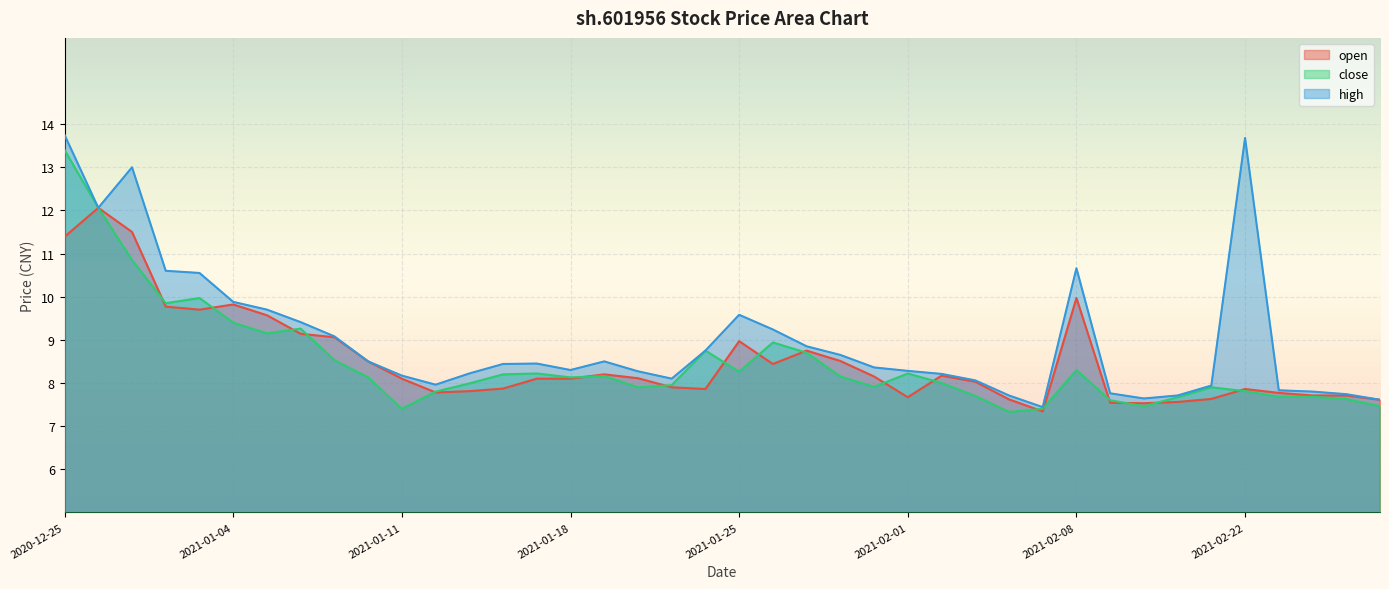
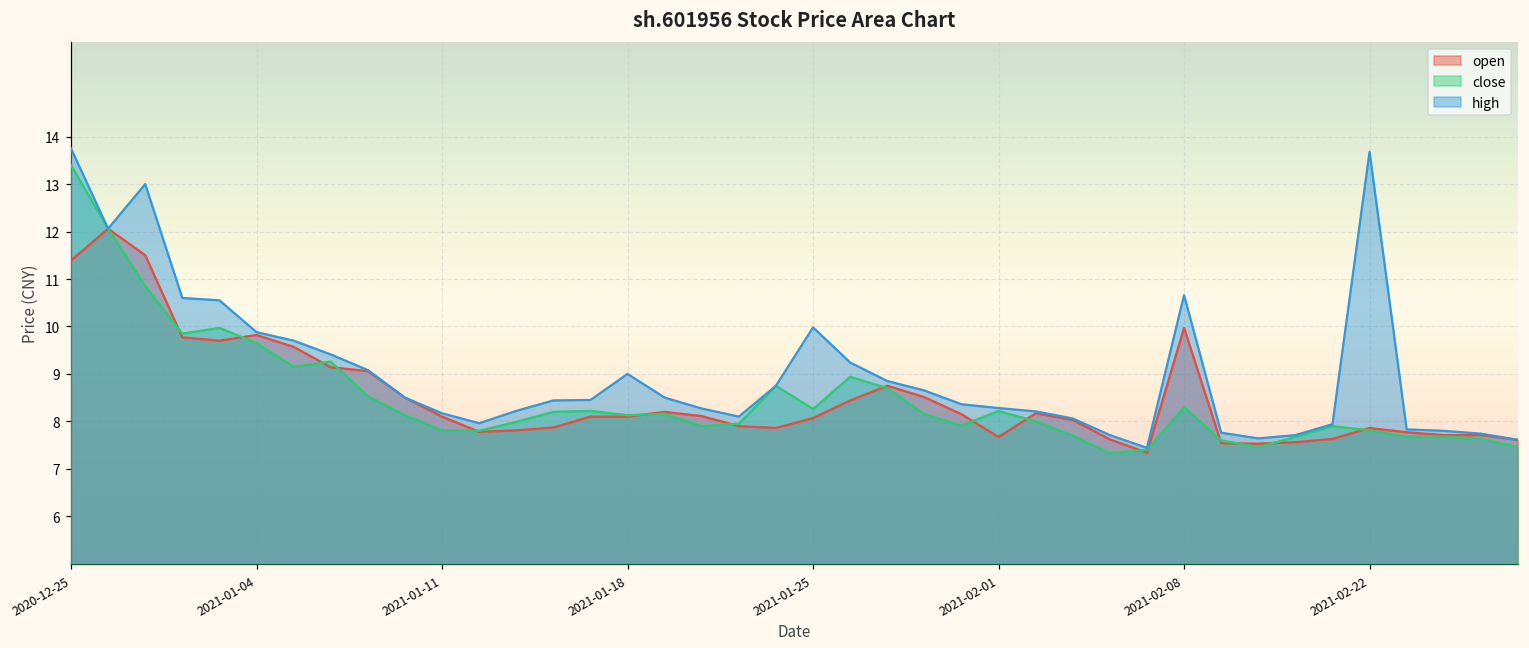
  {
    "open": {
      "2020-12-25": 11.4,
      "2021-01-04": 9.8,
      "2021-01-11": 8.1,
-     "2021-01-25": 9.0,
+     "2021-01-25": 8.1,
      "2021-02-01": 7.7,
      "2021-02-08": 10.0
    },
    "close": {
      "2020-12-25": 13.4,
-     "2021-01-04": 9.4,
-     "2021-01-11": 7.4,
+     "2021-01-04": 9.7,
+     "2021-01-11": 7.8,
      "2021-01-25": 8.3,
      "2021-02-01": 8.2,
      "2021-02-08": 8.3
    },
    "high": {
      "2020-12-25": 13.8,
      "2021-01-04": 9.9,
      "2021-01-11": 8.2,
-     "2021-01-18": 8.3,
-     "2021-01-25": 9.6,
+     "2021-01-18": 9.0,
+     "2021-01-25": 10.0,
      "2021-02-01": 8.3,
      "2021-02-08": 10.7,
      "2021-02-22": 13.7
    }
  }
